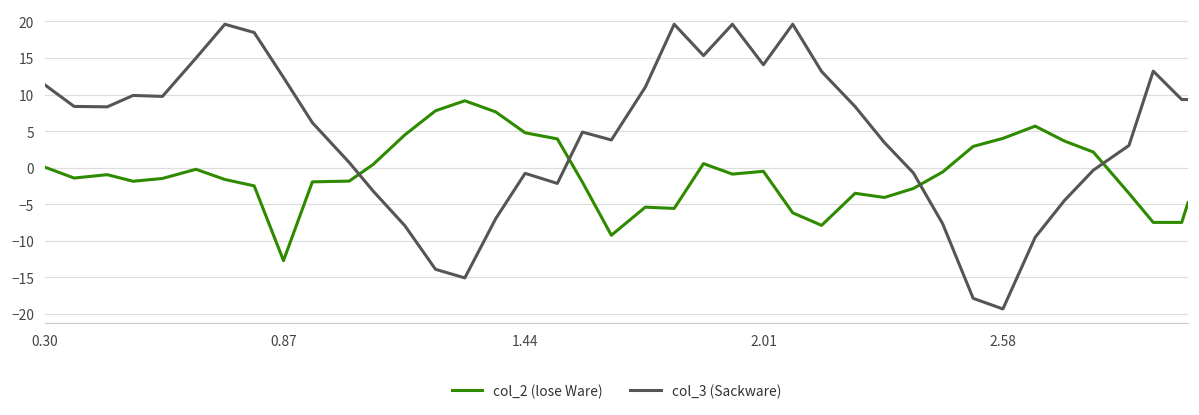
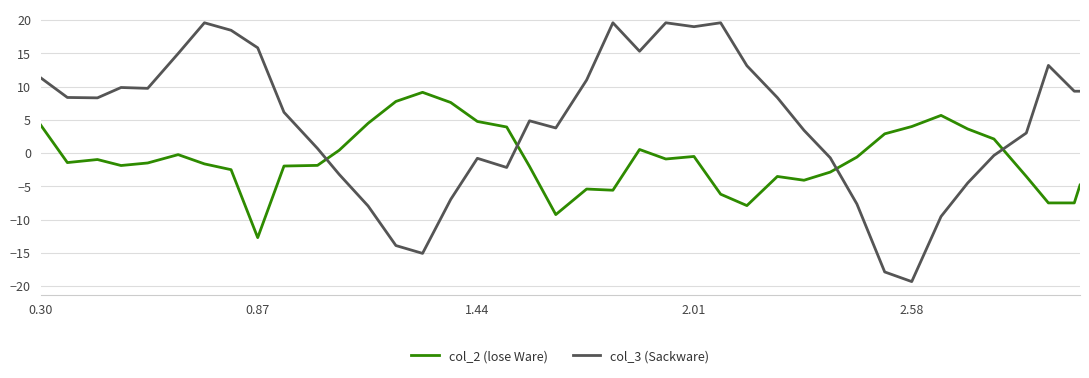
  {
    "col_2 (lose Ware)": {
-     "0.30": 0,
+     "0.30": 4,
      "0.87": -13,
      "1.44": 5,
      "2.01": -1,
      "2.58": 4
    },
    "col_3 (Sackware)": {
      "0.30": 11,
-     "0.87": 12,
+     "0.87": 16,
      "1.44": -1,
-     "2.01": 14,
+     "2.01": 19,
      "2.58": -19
    }
  }
